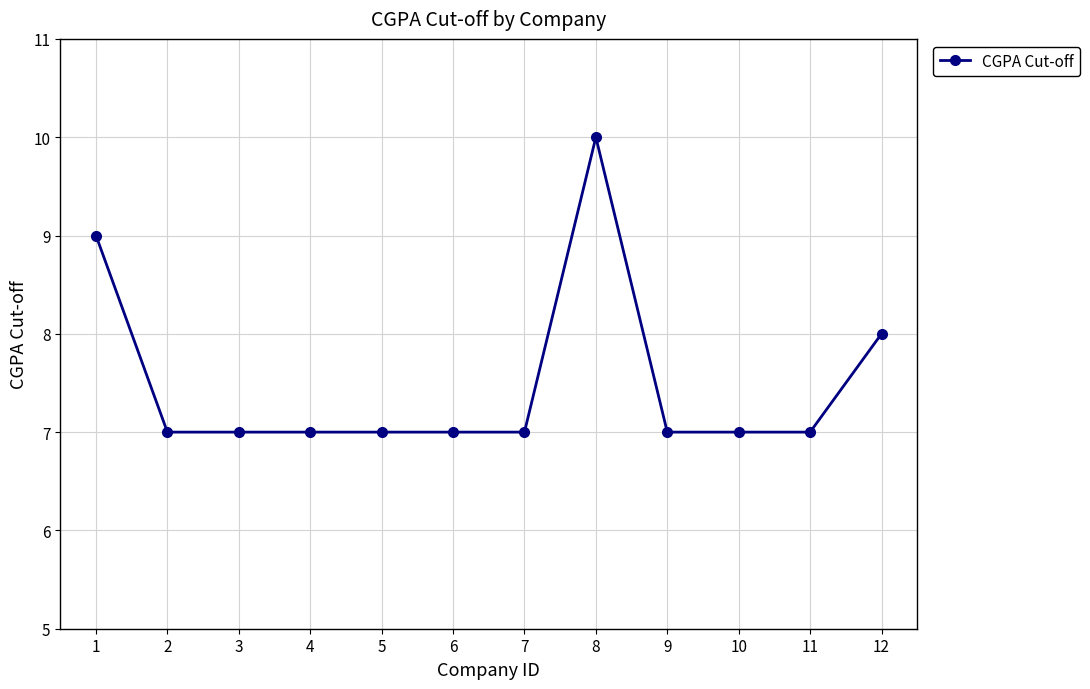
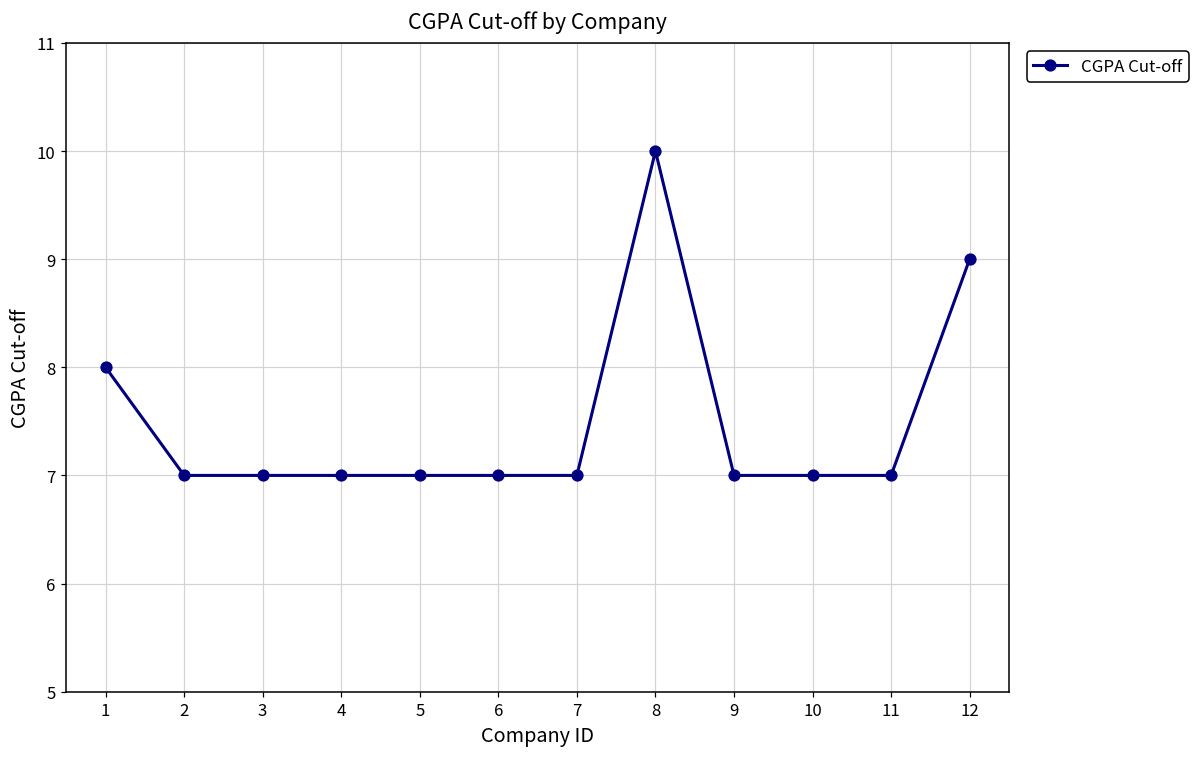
  {
-   "1": 9,
+   "1": 8,
    "2": 7,
    "3": 7,
    "4": 7,
    "5": 7,
    "6": 7,
    "7": 7,
    "8": 10,
    "9": 7,
    "10": 7,
    "11": 7,
-   "12": 8
+   "12": 9
  }
